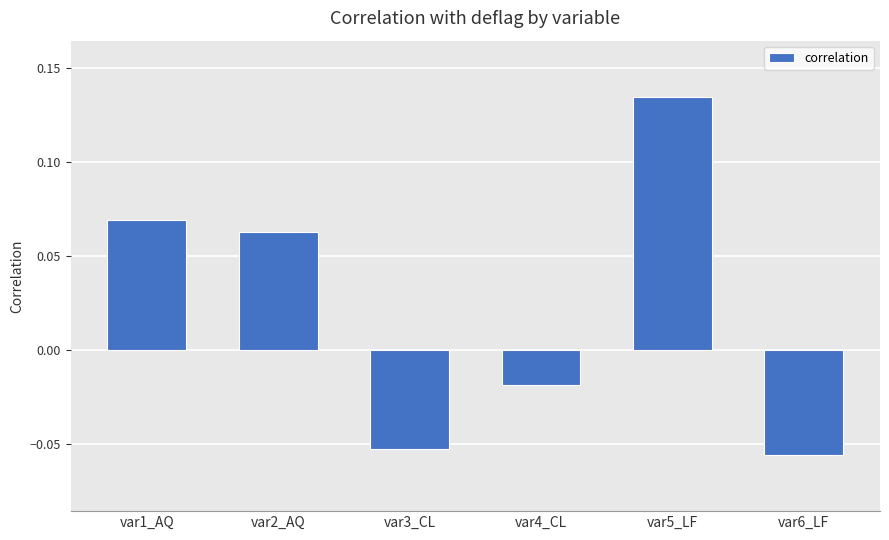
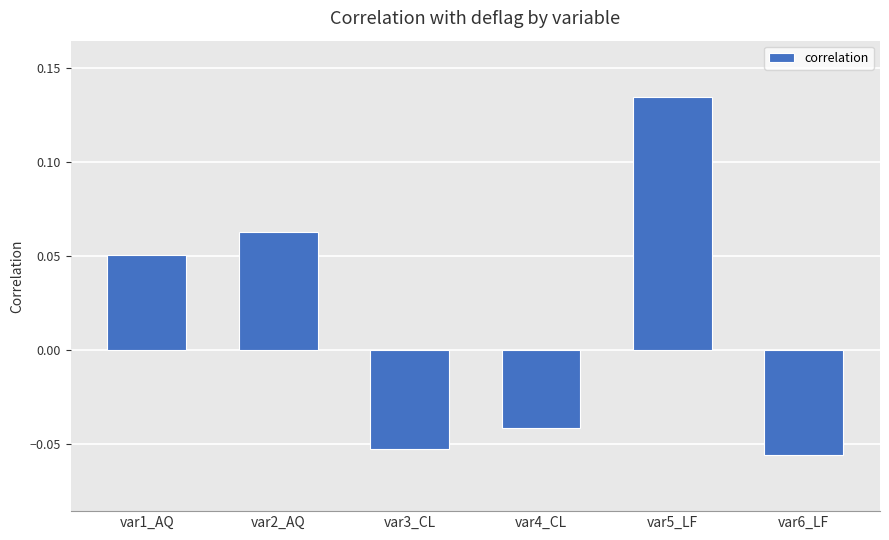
  {
-   "var1_AQ": 0.069,
+   "var1_AQ": 0.050,
    "var2_AQ": 0.063,
    "var3_CL": -0.053,
-   "var4_CL": -0.019,
+   "var4_CL": -0.042,
    "var5_LF": 0.135,
    "var6_LF": -0.056
  }
